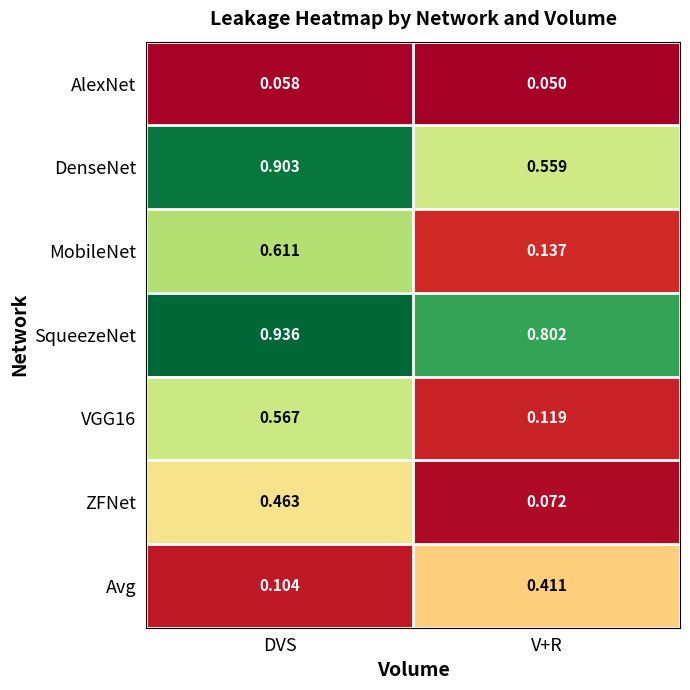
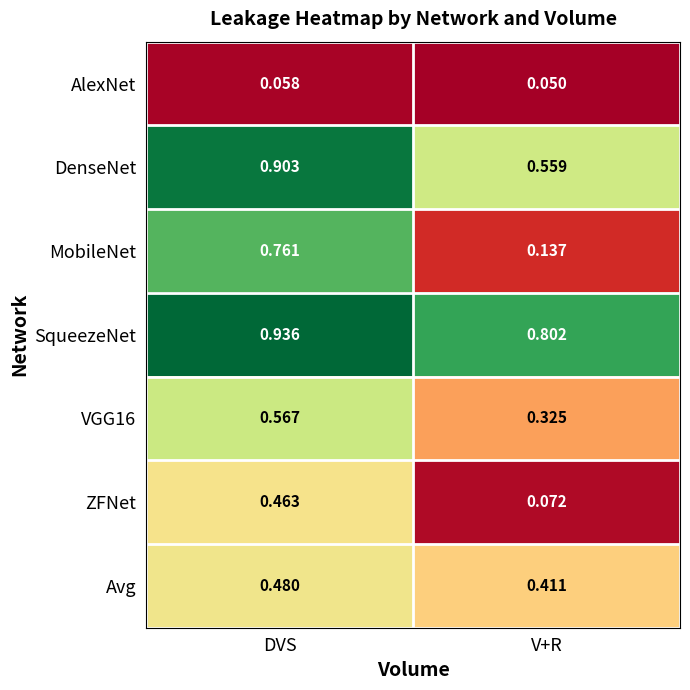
  {
    "AlexNet": {
      "DVS": 0.058,
      "V+R": 0.050
    },
    "DenseNet": {
      "DVS": 0.903,
      "V+R": 0.559
    },
    "MobileNet": {
-     "DVS": 0.611,
+     "DVS": 0.761,
      "V+R": 0.137
    },
    "SqueezeNet": {
      "DVS": 0.936,
      "V+R": 0.802
    },
    "VGG16": {
      "DVS": 0.567,
-     "V+R": 0.119
+     "V+R": 0.325
    },
    "ZFNet": {
      "DVS": 0.463,
      "V+R": 0.072
    },
    "Avg": {
-     "DVS": 0.104,
+     "DVS": 0.480,
      "V+R": 0.411
    }
  }
